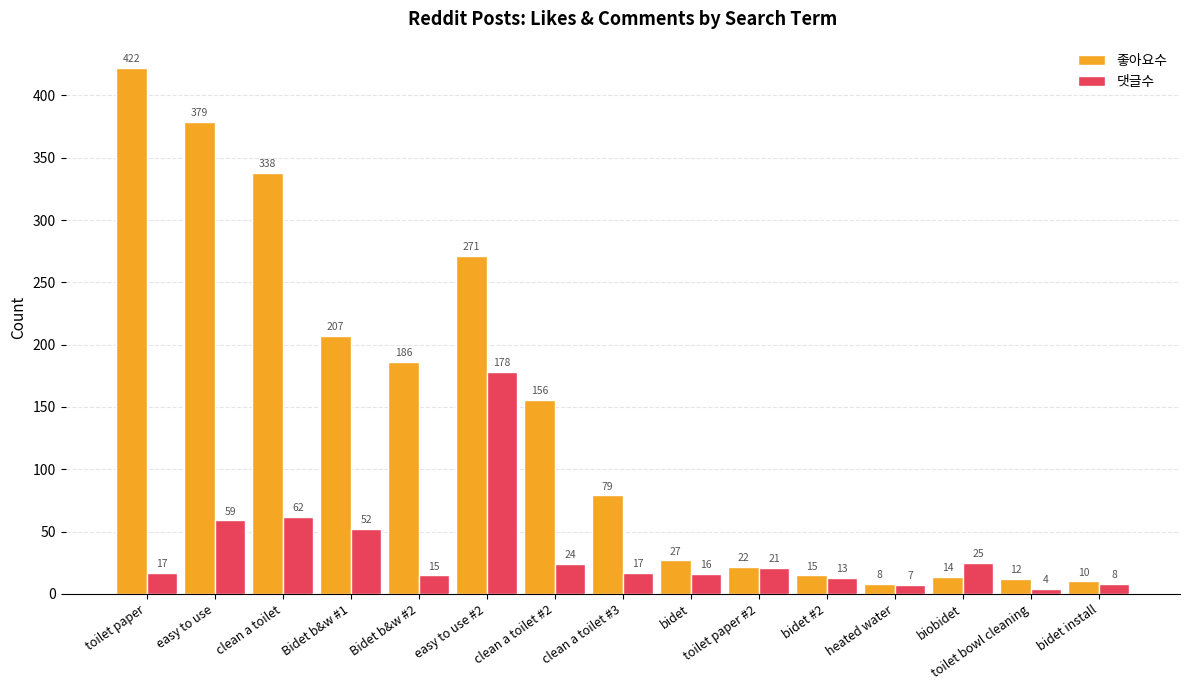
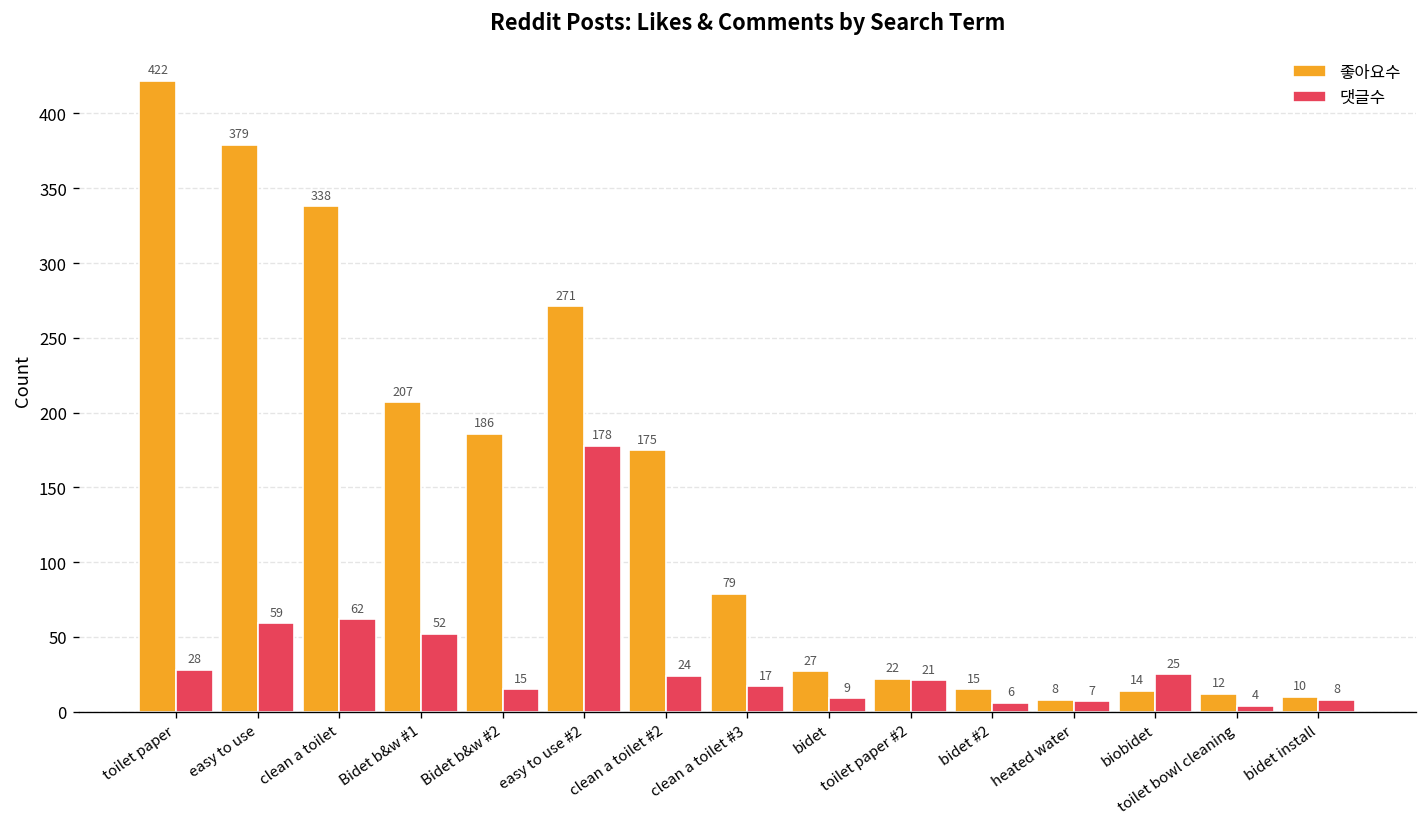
  {
    "좋아요수": {
      "toilet paper": 422,
      "easy to use": 379,
      "clean a toilet": 338,
      "Bidet b&w #1": 207,
      "Bidet b&w #2": 186,
      "easy to use #2": 271,
-     "clean a toilet #2": 156,
+     "clean a toilet #2": 175,
      "clean a toilet #3": 79,
      "bidet": 27,
      "toilet paper #2": 22,
      "bidet #2": 15,
      "heated water": 8,
      "biobidet": 14,
      "toilet bowl cleaning": 12,
      "bidet install": 10
    },
    "댓글수": {
-     "toilet paper": 17,
+     "toilet paper": 28,
      "easy to use": 59,
      "clean a toilet": 62,
      "Bidet b&w #1": 52,
      "Bidet b&w #2": 15,
      "easy to use #2": 178,
      "clean a toilet #2": 24,
      "clean a toilet #3": 17,
-     "bidet": 16,
+     "bidet": 9,
      "toilet paper #2": 21,
-     "bidet #2": 13,
+     "bidet #2": 6,
      "heated water": 7,
      "biobidet": 25,
      "toilet bowl cleaning": 4,
      "bidet install": 8
    }
  }
